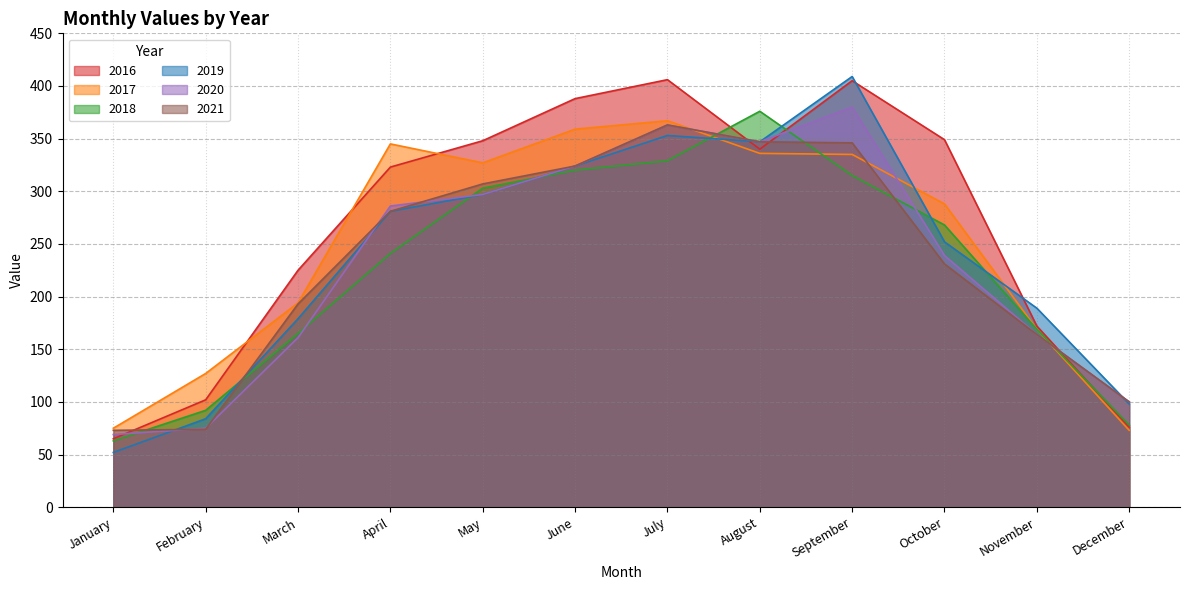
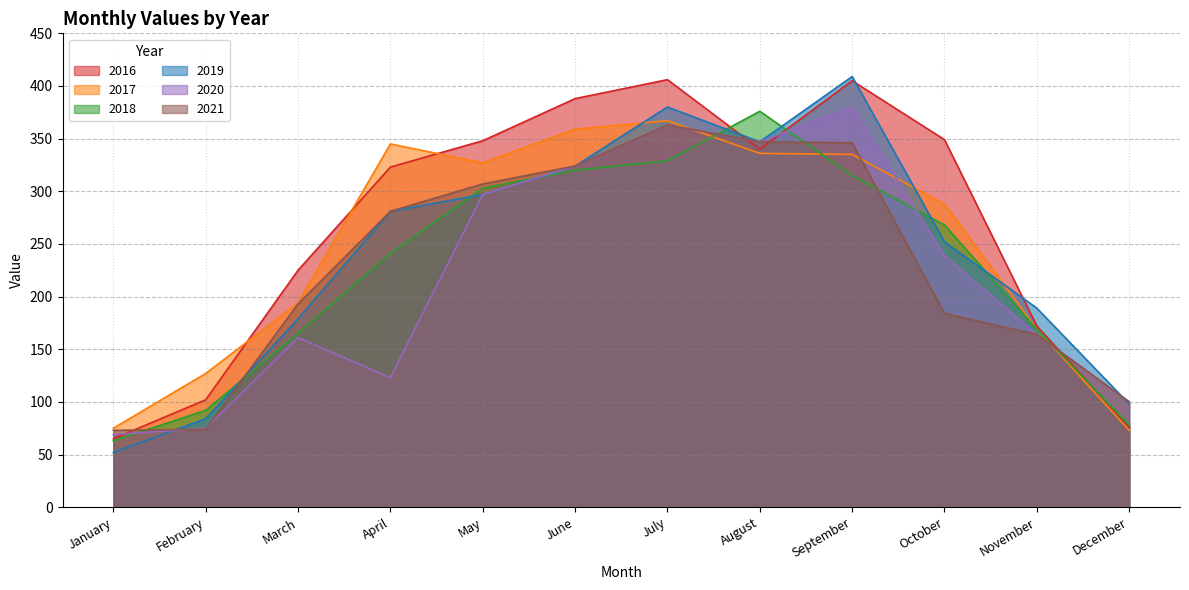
  {
    "2016": {
      "February": 102,
      "March": 225,
      "April": 323,
      "May": 348,
      "June": 388,
      "July": 406,
      "August": 340,
      "September": 405,
      "October": 349,
      "November": 172
    },
    "2017": {
      "February": 127,
      "April": 345,
      "May": 327,
      "June": 359,
      "July": 367,
      "August": 336,
      "September": 335,
      "October": 288,
      "December": 73
    },
    "2018": {
      "February": 92,
      "March": 165,
      "April": 241,
      "May": 303,
      "June": 320,
      "July": 329,
      "August": 376,
      "September": 315,
      "October": 268
    },
    "2019": {
      "January": 52,
      "February": 84,
      "March": 179,
-     "July": 353,
+     "July": 380,
      "September": 409,
      "October": 252,
      "November": 189
    },
    "2020": {
      "January": 69,
      "March": 161,
-     "April": 286,
+     "April": 123,
      "September": 380,
      "October": 239
    },
    "2021": {
      "May": 307,
      "September": 346,
-     "October": 231
+     "October": 184
    }
  }
